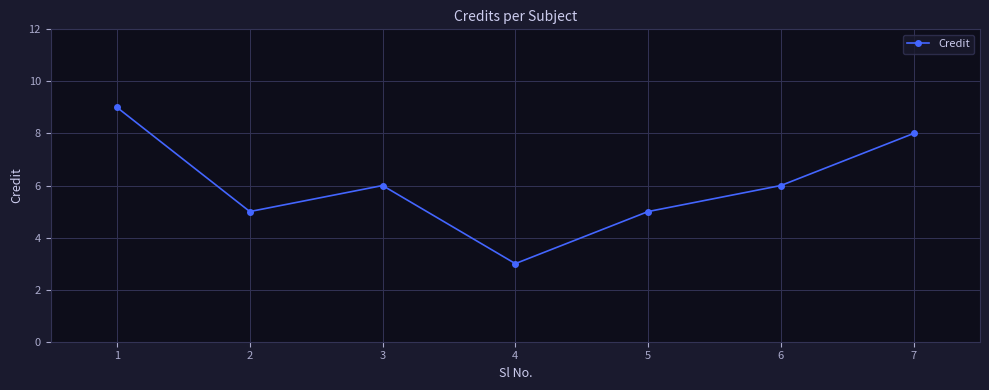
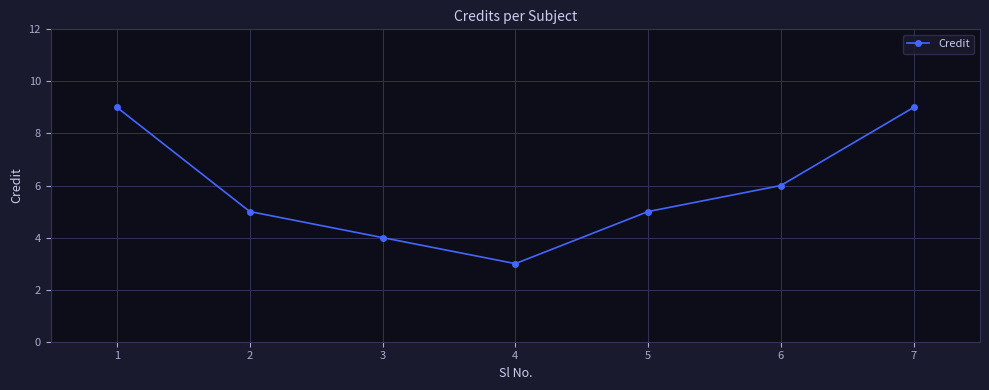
  {
    "1": 9,
    "2": 5,
-   "3": 6,
+   "3": 4,
    "4": 3,
    "5": 5,
    "6": 6,
-   "7": 8
+   "7": 9
  }
